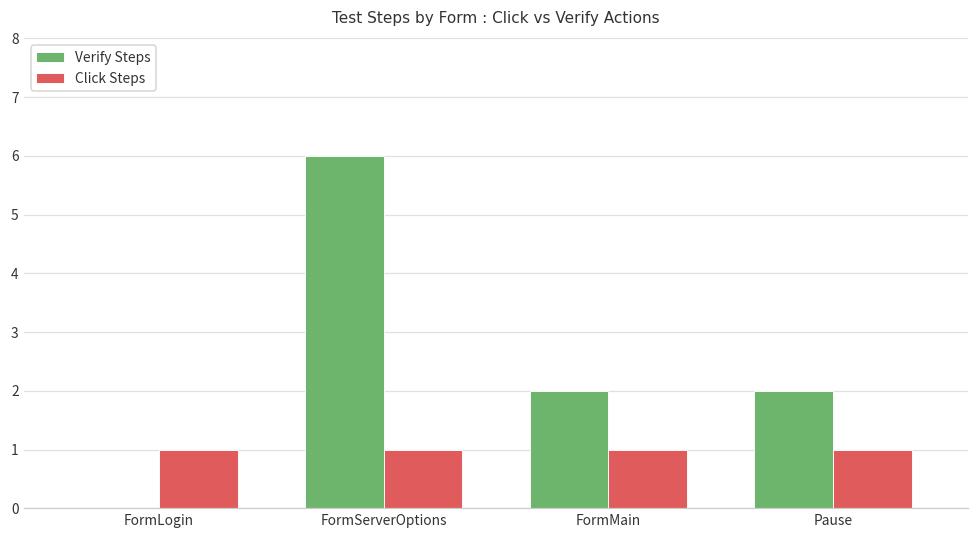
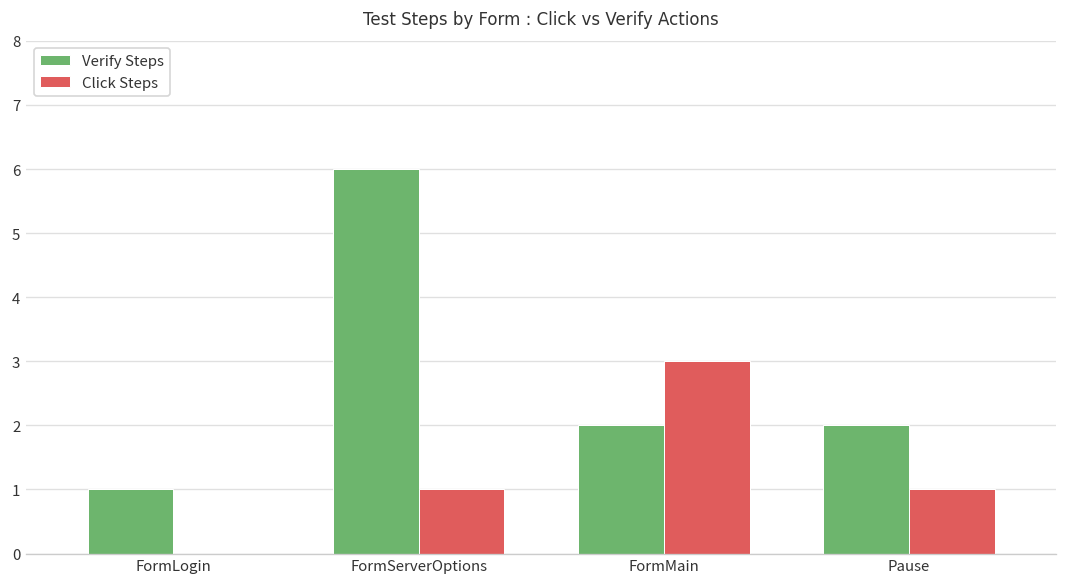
  {
    "Verify Steps": {
-     "FormLogin": 0,
+     "FormLogin": 1,
      "FormServerOptions": 6,
      "FormMain": 2,
      "Pause": 2
    },
    "Click Steps": {
-     "FormLogin": 1,
+     "FormLogin": 0,
      "FormServerOptions": 1,
-     "FormMain": 1,
+     "FormMain": 3,
      "Pause": 1
    }
  }
